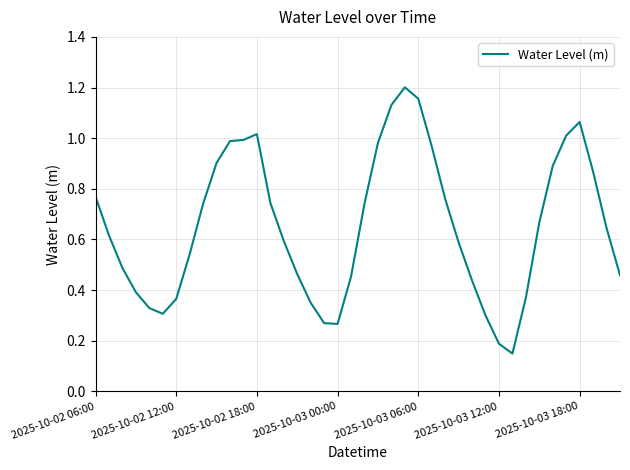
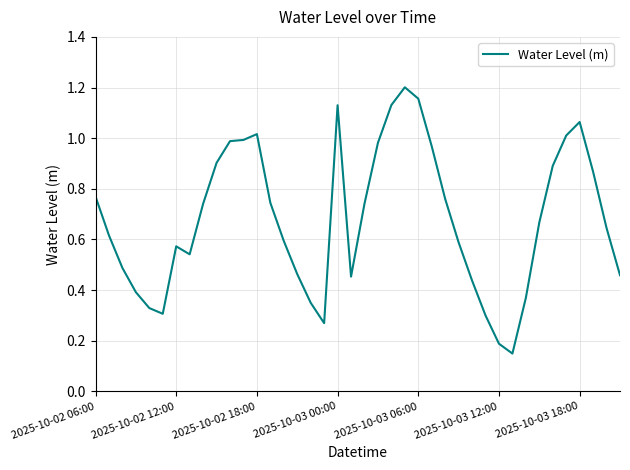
  {
    "2025-10-02 06:00": 0.77,
-   "2025-10-02 12:00": 0.37,
+   "2025-10-02 12:00": 0.57,
    "2025-10-02 18:00": 1.02,
-   "2025-10-03 00:00": 0.27,
+   "2025-10-03 00:00": 1.13,
    "2025-10-03 06:00": 1.16,
    "2025-10-03 12:00": 0.19,
    "2025-10-03 18:00": 1.06
  }
